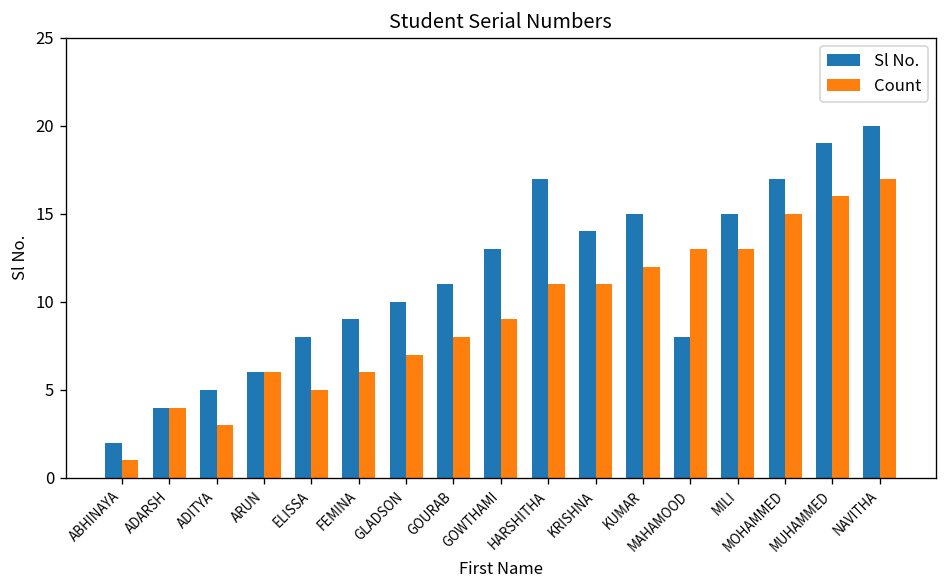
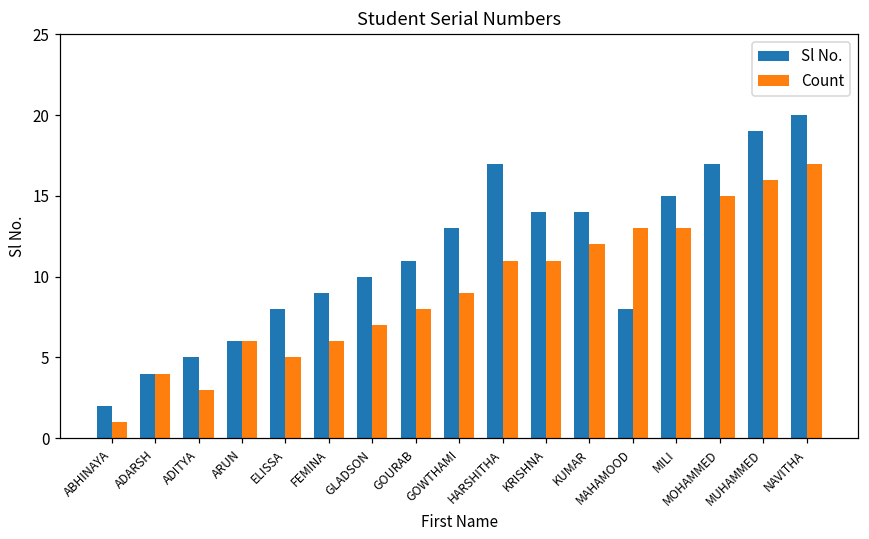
  {
    "Sl No.": {
      "ABHINAYA": 2,
      "ADARSH": 4,
      "ADITYA": 5,
      "ARUN": 6,
      "ELISSA": 8,
      "FEMINA": 9,
      "GLADSON": 10,
      "GOURAB": 11,
      "GOWTHAMI": 13,
      "HARSHITHA": 17,
      "KRISHNA": 14,
-     "KUMAR": 15,
+     "KUMAR": 14,
      "MAHAMOOD": 8,
      "MILI": 15,
      "MOHAMMED": 17,
      "MUHAMMED": 19,
      "NAVITHA": 20
    },
    "Count": {
      "ABHINAYA": 1,
      "ADARSH": 4,
      "ADITYA": 3,
      "ARUN": 6,
      "ELISSA": 5,
      "FEMINA": 6,
      "GLADSON": 7,
      "GOURAB": 8,
      "GOWTHAMI": 9,
      "HARSHITHA": 11,
      "KRISHNA": 11,
      "KUMAR": 12,
      "MAHAMOOD": 13,
      "MILI": 13,
      "MOHAMMED": 15,
      "MUHAMMED": 16,
      "NAVITHA": 17
    }
  }
